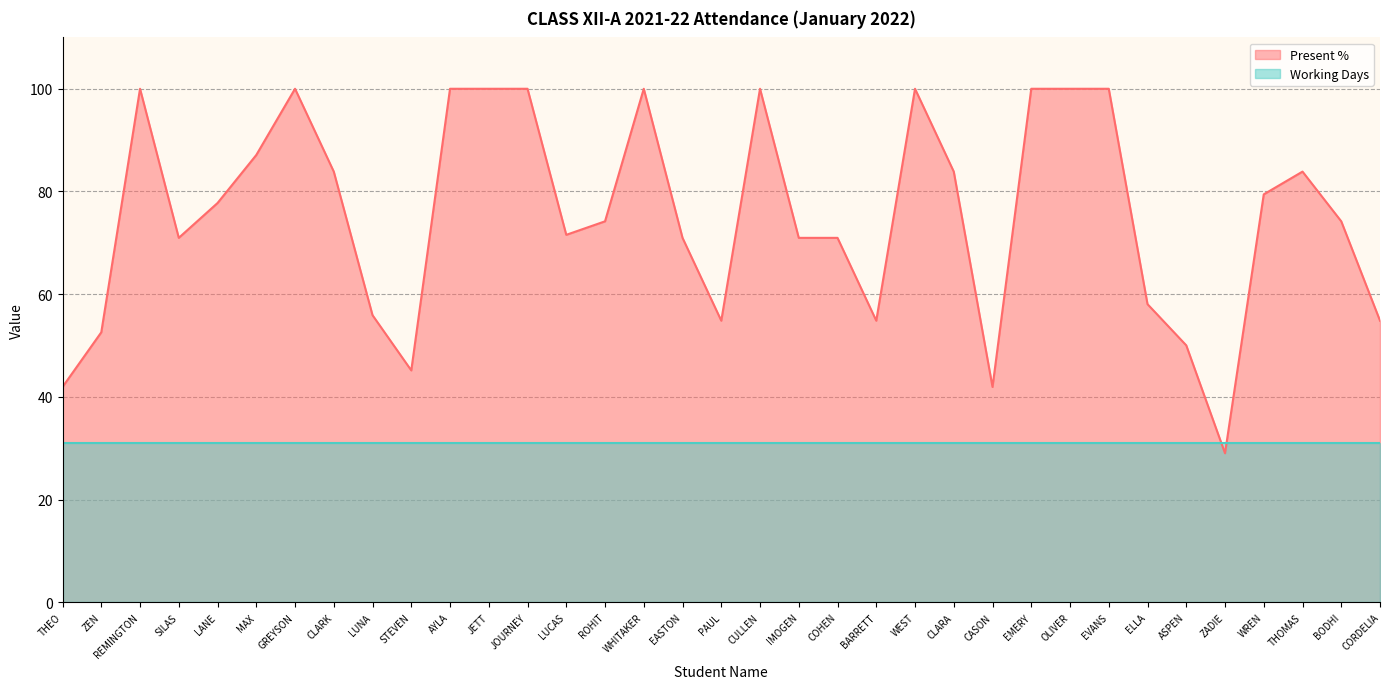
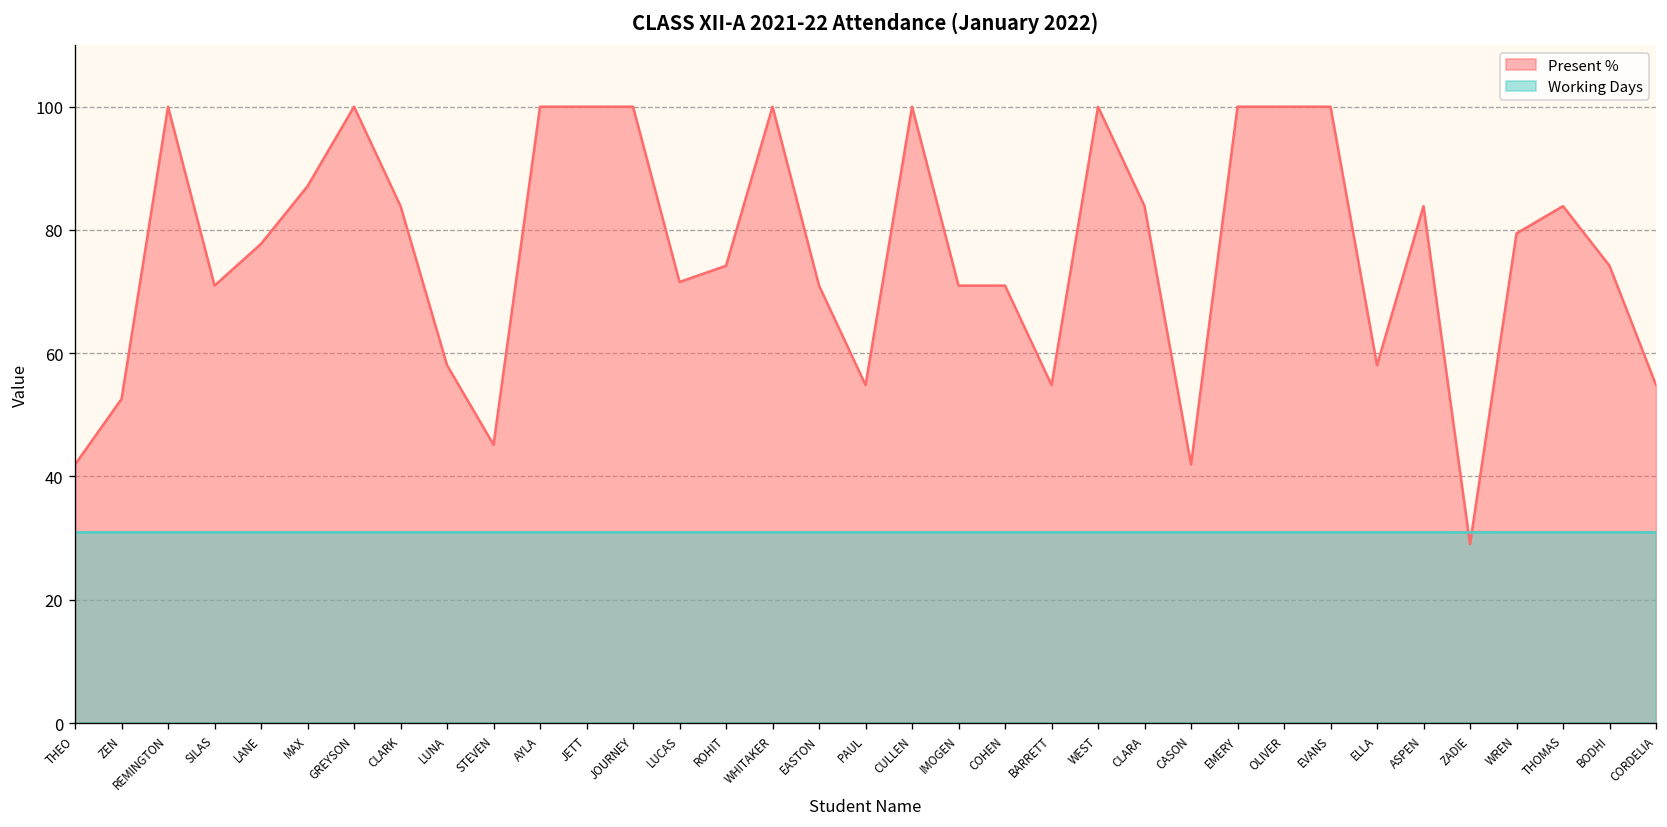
  {
    "Present %": {
      "THEO": 42,
      "ZEN": 53,
      "REMINGTON": 100,
      "SILAS": 71,
      "LANE": 78,
      "MAX": 87,
      "GREYSON": 100,
      "CLARK": 84,
-     "LUNA": 56,
+     "LUNA": 58,
      "STEVEN": 45,
      "AYLA": 100,
      "JETT": 100,
      "JOURNEY": 100,
      "LUCAS": 72,
      "ROHIT": 74,
      "WHITAKER": 100,
      "EASTON": 71,
      "PAUL": 55,
      "CULLEN": 100,
      "IMOGEN": 71,
      "COHEN": 71,
      "BARRETT": 55,
      "WEST": 100,
      "CLARA": 84,
      "CASON": 42,
      "EMERY": 100,
      "OLIVER": 100,
      "EVANS": 100,
      "ELLA": 58,
-     "ASPEN": 50,
+     "ASPEN": 84,
      "ZADIE": 29,
      "WREN": 79,
      "THOMAS": 84,
      "BODHI": 74,
      "CORDELIA": 55
    },
    "Working Days": {
      "THEO": 31,
      "ZEN": 31,
      "REMINGTON": 31,
      "SILAS": 31,
      "LANE": 31,
      "MAX": 31,
      "GREYSON": 31,
      "CLARK": 31,
      "LUNA": 31,
      "STEVEN": 31,
      "AYLA": 31,
      "JETT": 31,
      "JOURNEY": 31,
      "LUCAS": 31,
      "ROHIT": 31,
      "WHITAKER": 31,
      "EASTON": 31,
      "PAUL": 31,
      "CULLEN": 31,
      "IMOGEN": 31,
      "COHEN": 31,
      "BARRETT": 31,
      "WEST": 31,
      "CLARA": 31,
      "CASON": 31,
      "EMERY": 31,
      "OLIVER": 31,
      "EVANS": 31,
      "ELLA": 31,
      "ASPEN": 31,
      "ZADIE": 31,
      "WREN": 31,
      "THOMAS": 31,
      "BODHI": 31,
      "CORDELIA": 31
    }
  }
